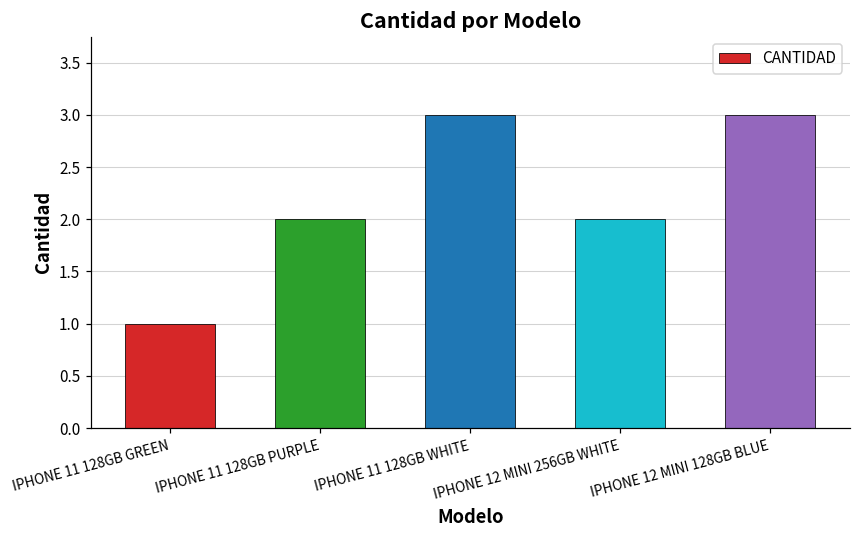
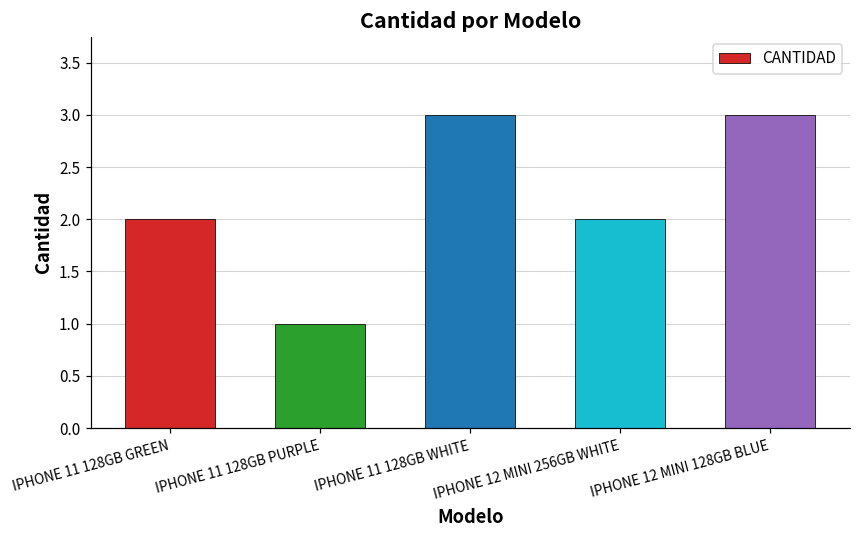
  {
-   "IPHONE 11 128GB GREEN": 1,
-   "IPHONE 11 128GB PURPLE": 2,
+   "IPHONE 11 128GB GREEN": 2,
+   "IPHONE 11 128GB PURPLE": 1,
    "IPHONE 11 128GB WHITE": 3,
    "IPHONE 12 MINI 256GB WHITE": 2,
    "IPHONE 12 MINI 128GB BLUE": 3
  }
